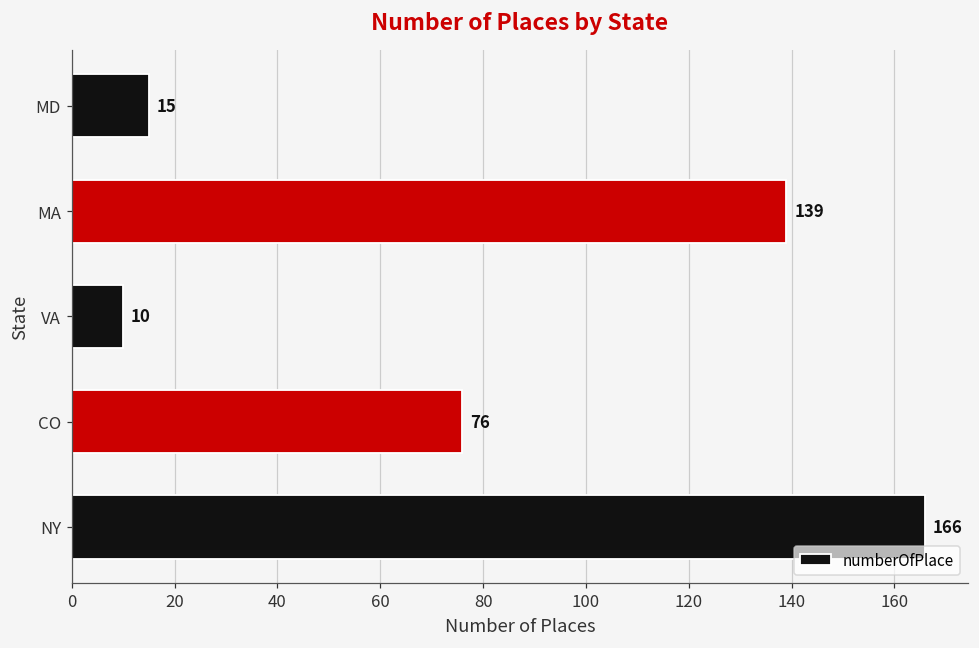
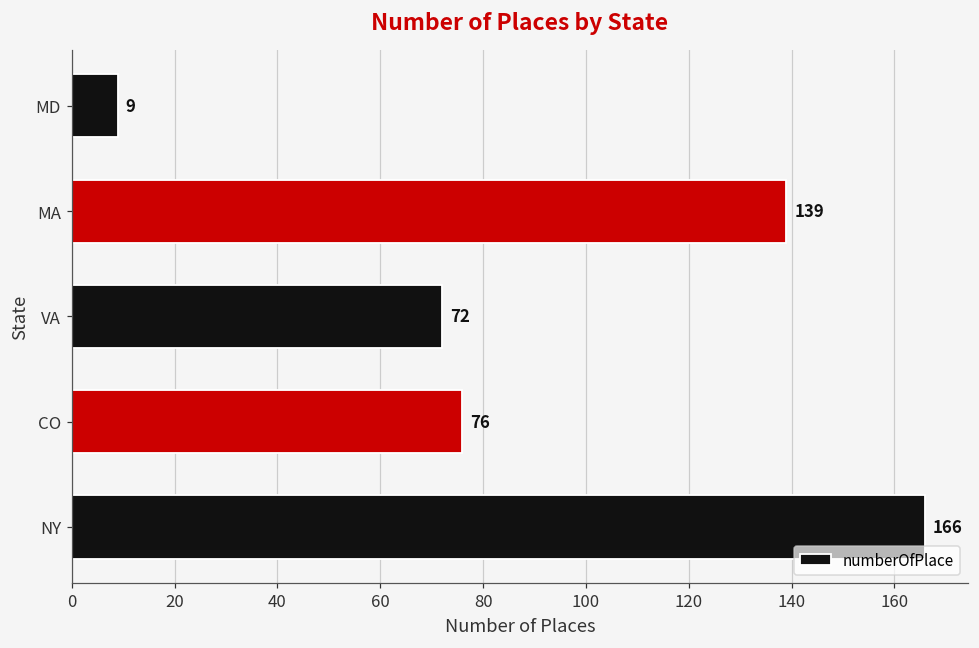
  {
-   "MD": 15,
+   "MD": 9,
    "MA": 139,
-   "VA": 10,
+   "VA": 72,
    "CO": 76,
    "NY": 166
  }
